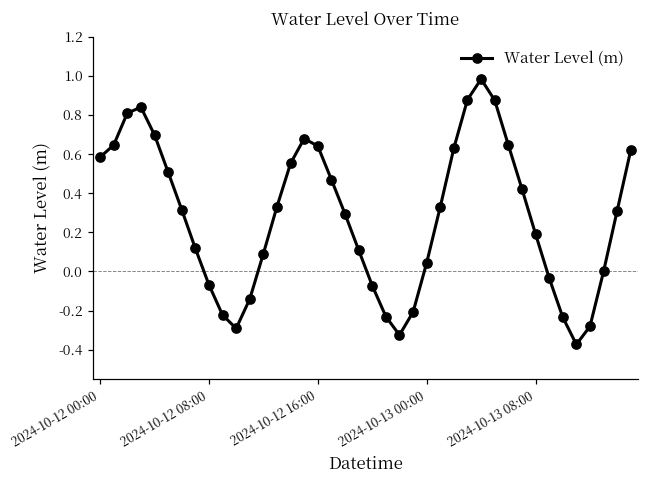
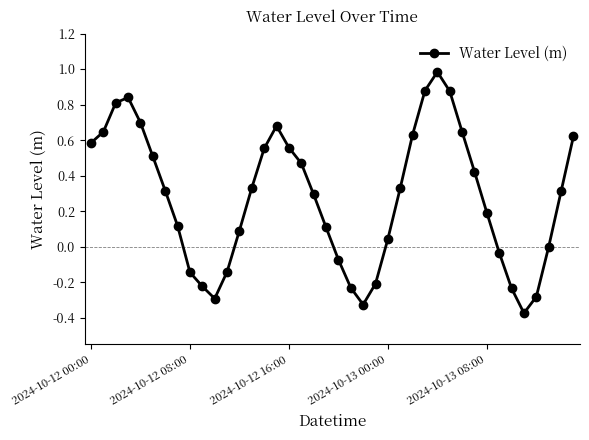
  {
    "2024-10-12 00:00": 0.58,
-   "2024-10-12 08:00": -0.07,
-   "2024-10-12 16:00": 0.64,
+   "2024-10-12 08:00": -0.14,
+   "2024-10-12 16:00": 0.56,
    "2024-10-13 00:00": 0.04,
    "2024-10-13 08:00": 0.19
  }
